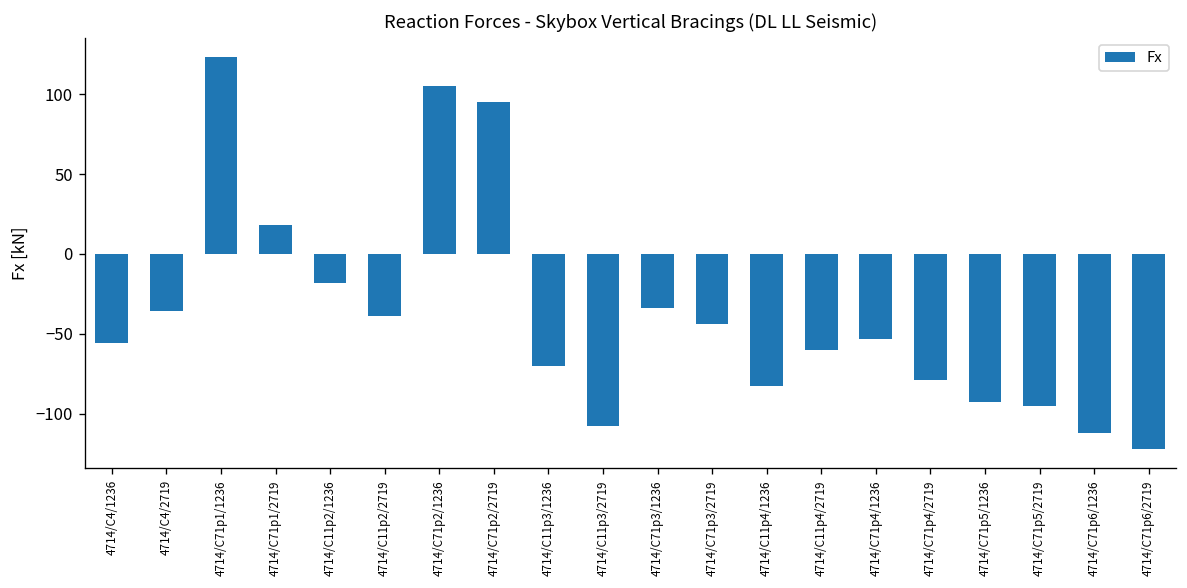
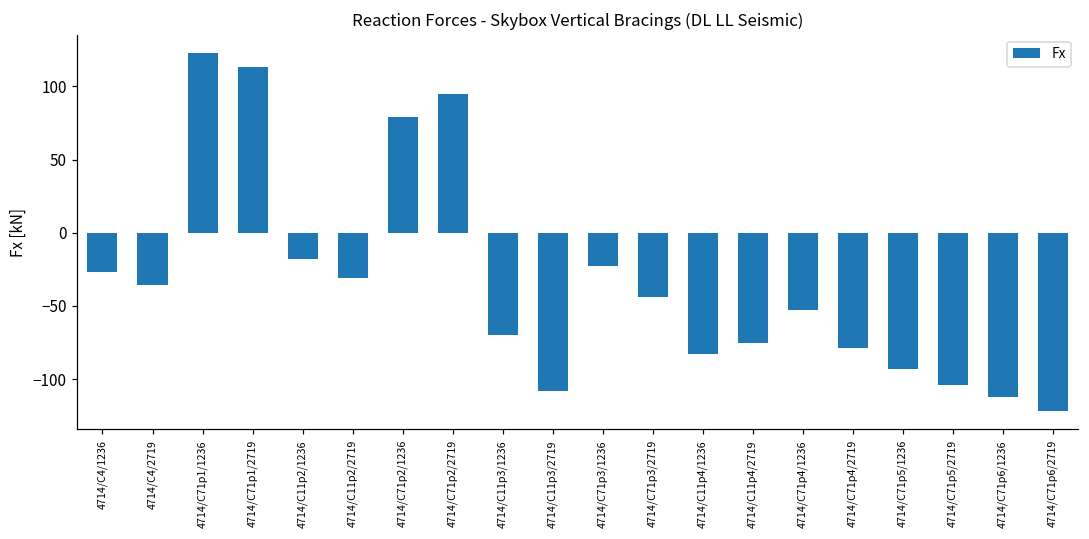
  {
-   "4714/C4/1236": -56,
+   "4714/C4/1236": -27,
    "4714/C4/2719": -36,
    "4714/C71p1/1236": 123,
-   "4714/C71p1/2719": 18,
+   "4714/C71p1/2719": 113,
    "4714/C11p2/1236": -18,
-   "4714/C11p2/2719": -39,
-   "4714/C71p2/1236": 105,
+   "4714/C11p2/2719": -31,
+   "4714/C71p2/1236": 79,
    "4714/C71p2/2719": 95,
    "4714/C11p3/1236": -70,
    "4714/C11p3/2719": -108,
-   "4714/C71p3/1236": -34,
+   "4714/C71p3/1236": -23,
    "4714/C71p3/2719": -44,
    "4714/C11p4/1236": -83,
-   "4714/C11p4/2719": -60,
+   "4714/C11p4/2719": -75,
    "4714/C71p4/1236": -53,
    "4714/C71p4/2719": -79,
    "4714/C71p5/1236": -93,
-   "4714/C71p5/2719": -95,
+   "4714/C71p5/2719": -104,
    "4714/C71p6/1236": -112,
    "4714/C71p6/2719": -122
  }
